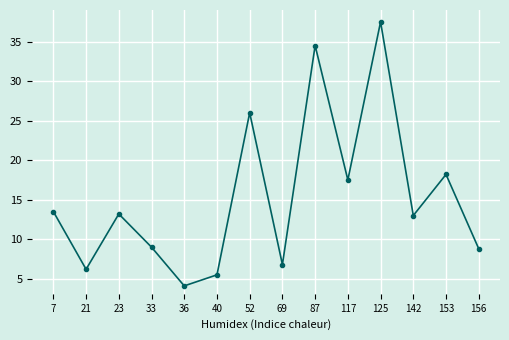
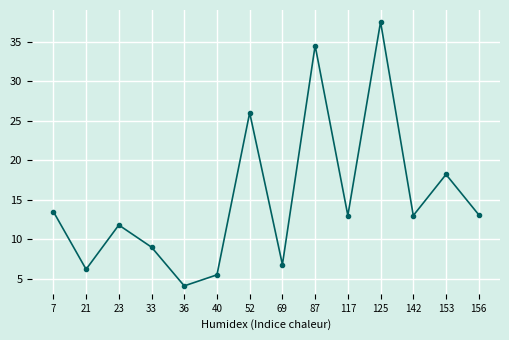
  {
    "7": 14,
    "21": 6,
-   "23": 13,
+   "23": 12,
    "33": 9,
    "36": 4,
    "40": 6,
    "52": 26,
    "69": 7,
    "87": 35,
-   "117": 18,
+   "117": 13,
    "125": 38,
    "142": 13,
    "153": 18,
-   "156": 9
+   "156": 13
  }
